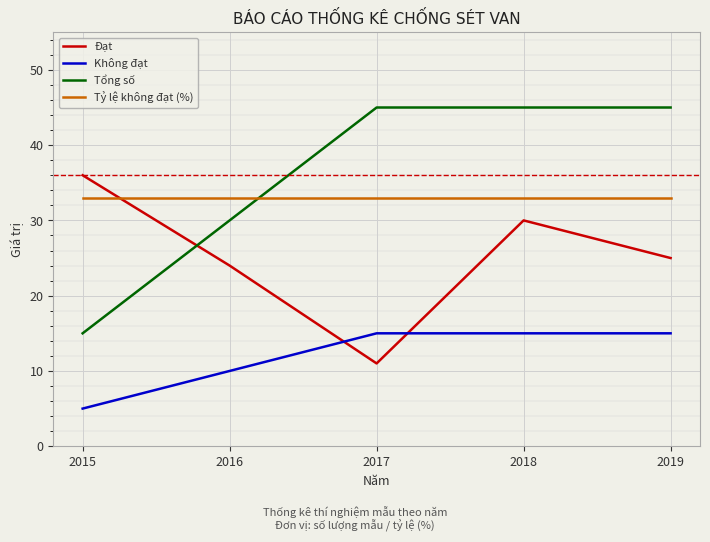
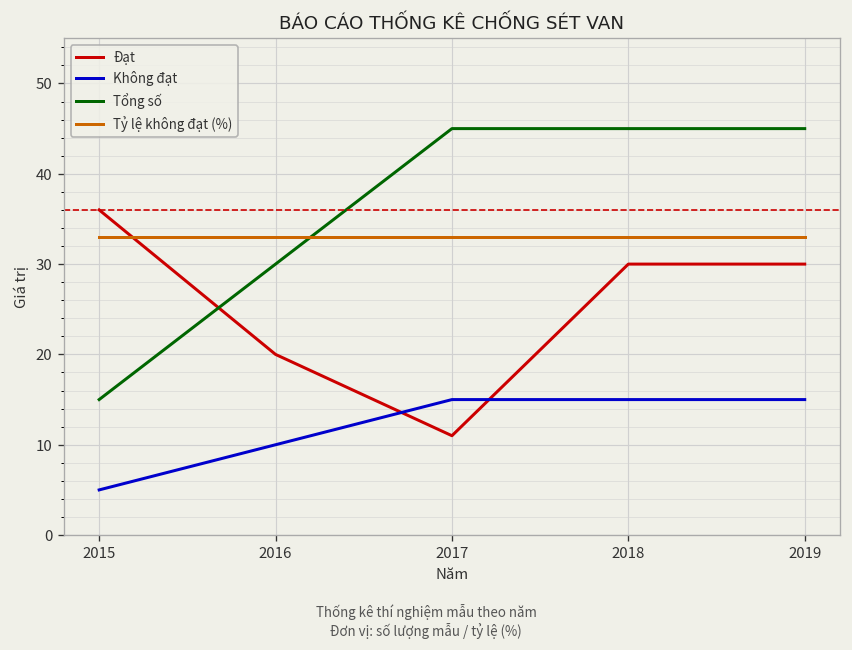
  {
    "Đạt": {
      "2015": 36,
-     "2016": 24,
+     "2016": 20,
      "2017": 11,
      "2018": 30,
-     "2019": 25
+     "2019": 30
    },
    "Không đạt": {
      "2015": 5,
      "2016": 10,
      "2017": 15,
      "2018": 15,
      "2019": 15
    },
    "Tổng số": {
      "2015": 15,
      "2016": 30,
      "2017": 45,
      "2018": 45,
      "2019": 45
    },
    "Tỷ lệ không đạt (%)": {
      "2015": 33,
      "2016": 33,
      "2017": 33,
      "2018": 33,
      "2019": 33
    }
  }
